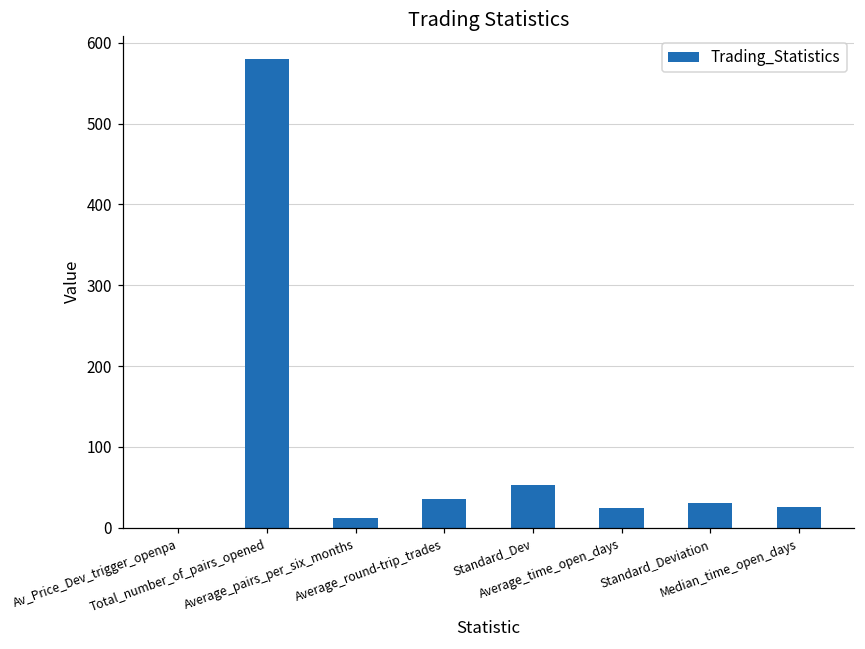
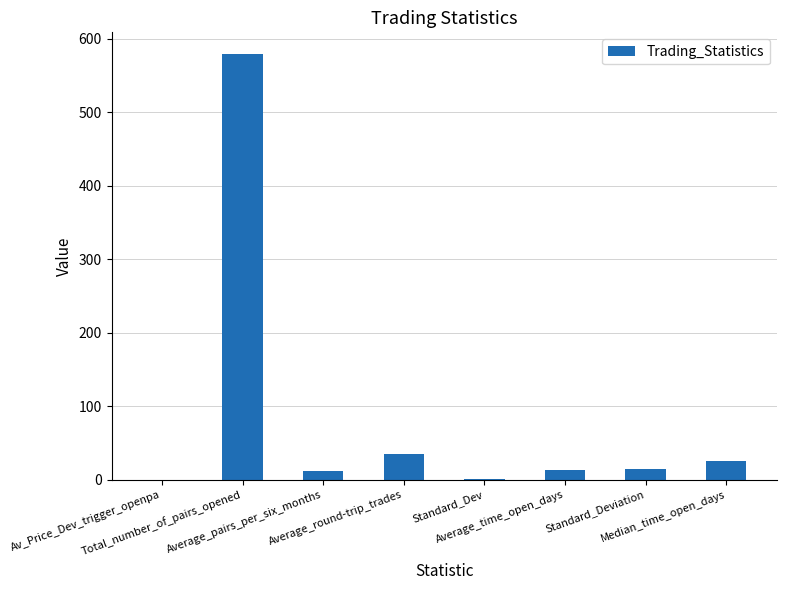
  {
    "Total_number_of_pairs_opened": 580,
    "Average_pairs_per_six_months": 10,
    "Average_round-trip_trades": 40,
-   "Standard_Dev": 50,
-   "Average_time_open_days": 20,
-   "Standard_Deviation": 30,
+   "Standard_Dev": 0,
+   "Average_time_open_days": 10,
+   "Standard_Deviation": 10,
    "Median_time_open_days": 30
  }
